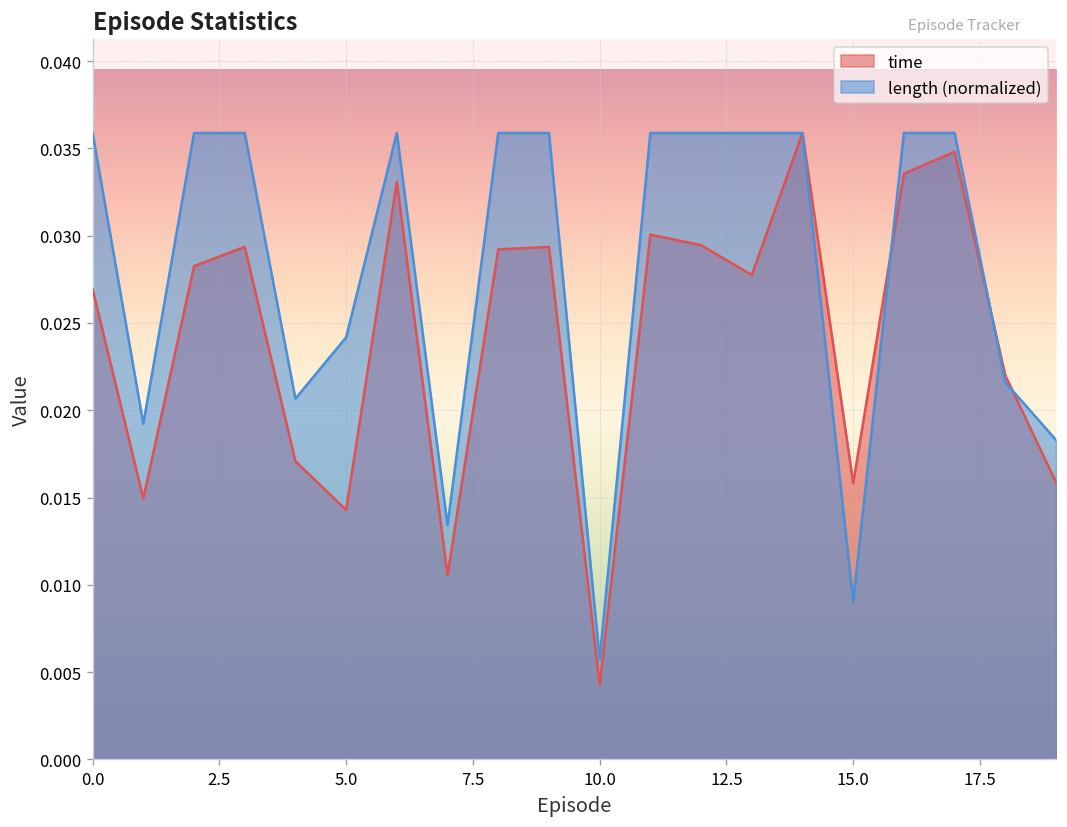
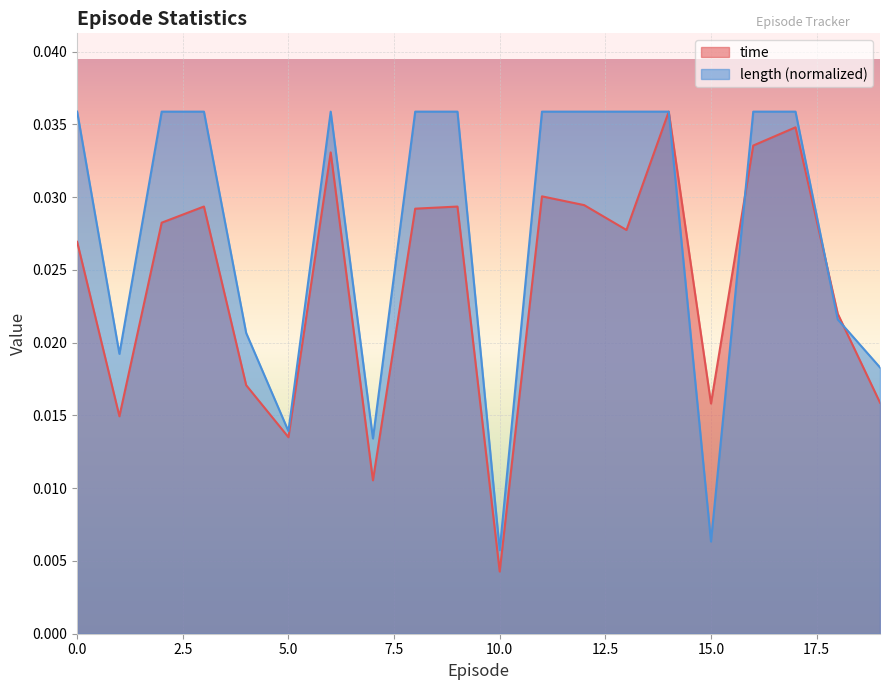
  {
    "time": {
      "0.0": 0.0269,
-     "5.0": 0.0143,
+     "5.0": 0.0135,
      "10.0": 0.0043,
      "15.0": 0.0158
    },
    "length (normalized)": {
      "0.0": 0.0359,
-     "5.0": 0.0242,
+     "5.0": 0.0139,
      "10.0": 0.0057,
-     "15.0": 0.0090
+     "15.0": 0.0063
    }
  }
